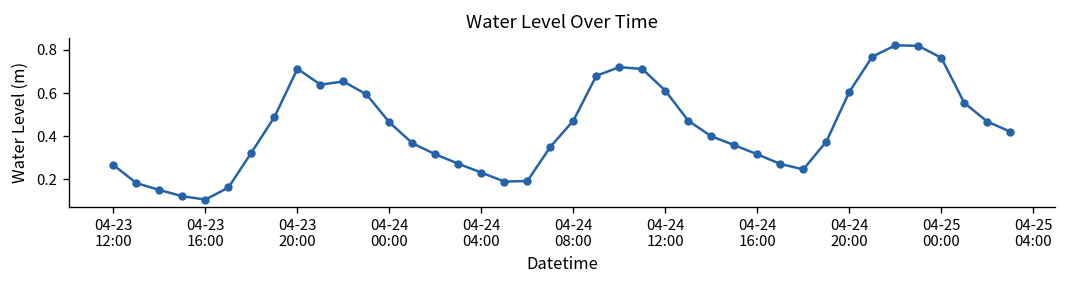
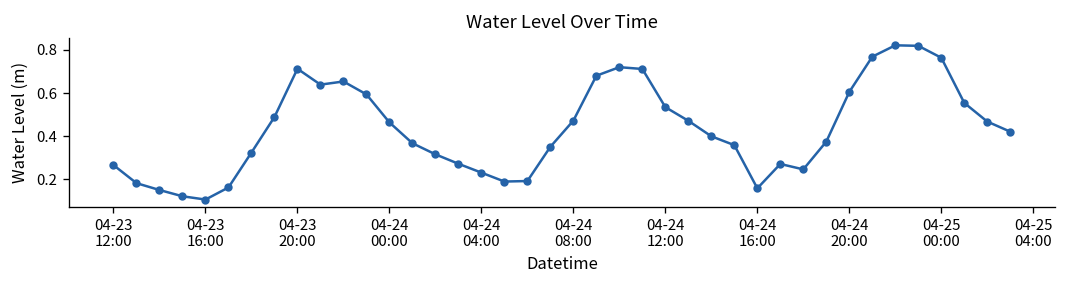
  {
    "04-23 12:00": 0.27,
    "04-23 16:00": 0.11,
    "04-23 20:00": 0.71,
    "04-24 00:00": 0.46,
    "04-24 04:00": 0.23,
    "04-24 08:00": 0.47,
-   "04-24 12:00": 0.61,
-   "04-24 16:00": 0.32,
+   "04-24 12:00": 0.53,
+   "04-24 16:00": 0.16,
    "04-24 20:00": 0.61,
    "04-25 00:00": 0.76
  }
